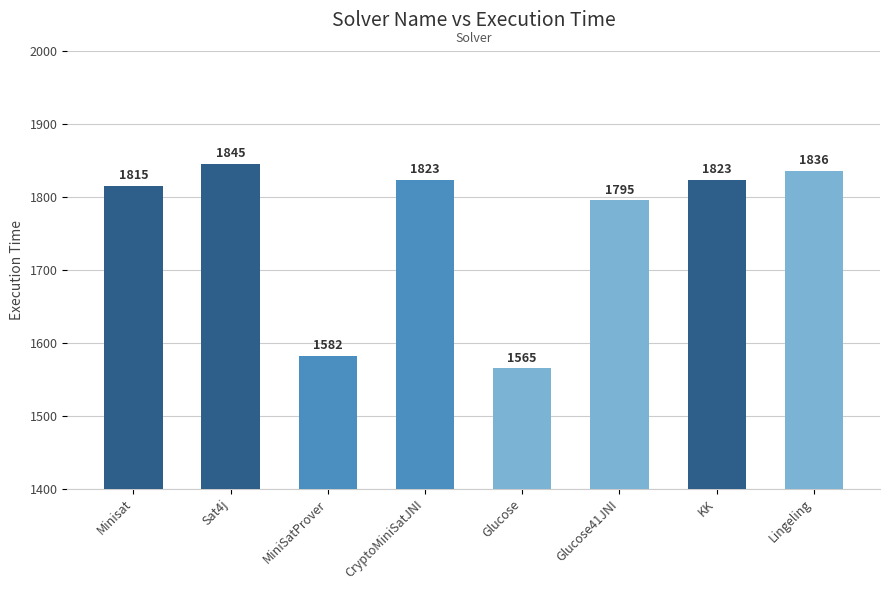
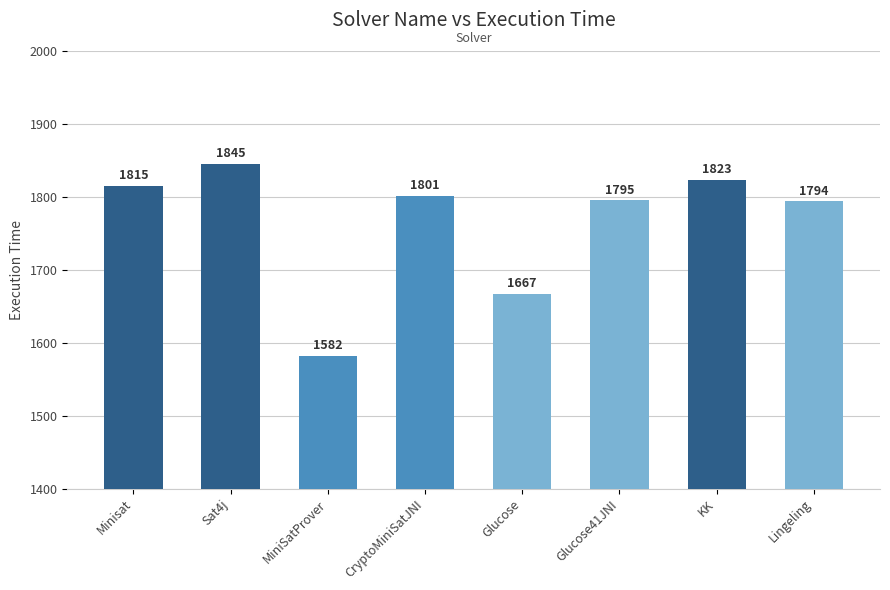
  {
    "Minisat": 1815,
    "Sat4j": 1845,
    "MiniSatProver": 1582,
-   "CryptoMiniSatJNI": 1823,
-   "Glucose": 1565,
+   "CryptoMiniSatJNI": 1801,
+   "Glucose": 1667,
    "Glucose41JNI": 1795,
    "KK": 1823,
-   "Lingeling": 1836
+   "Lingeling": 1794
  }
